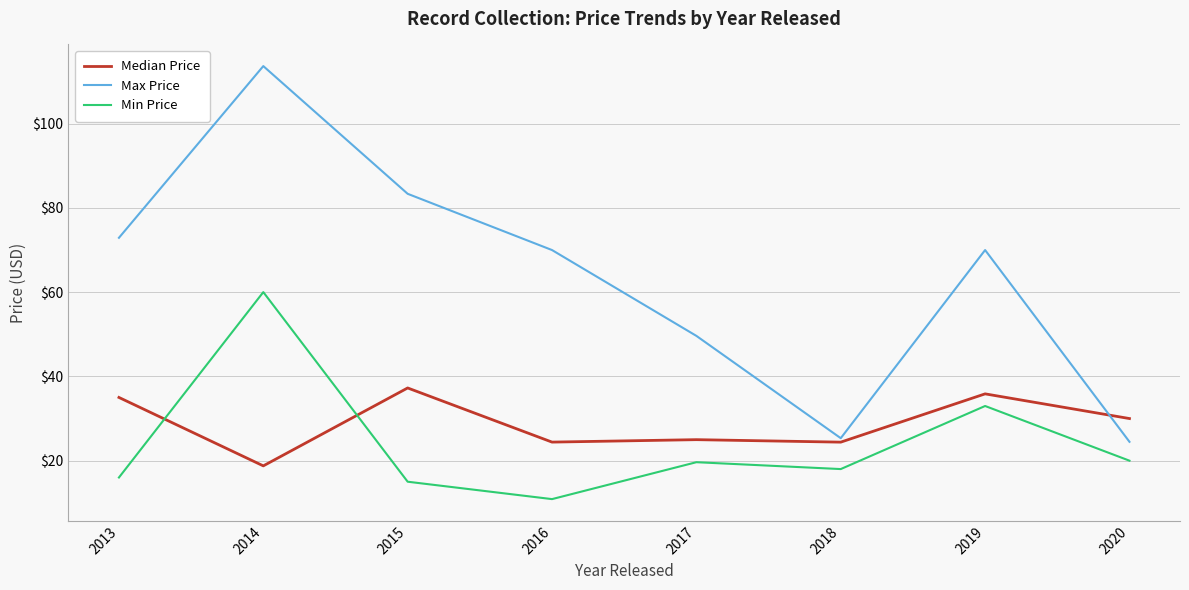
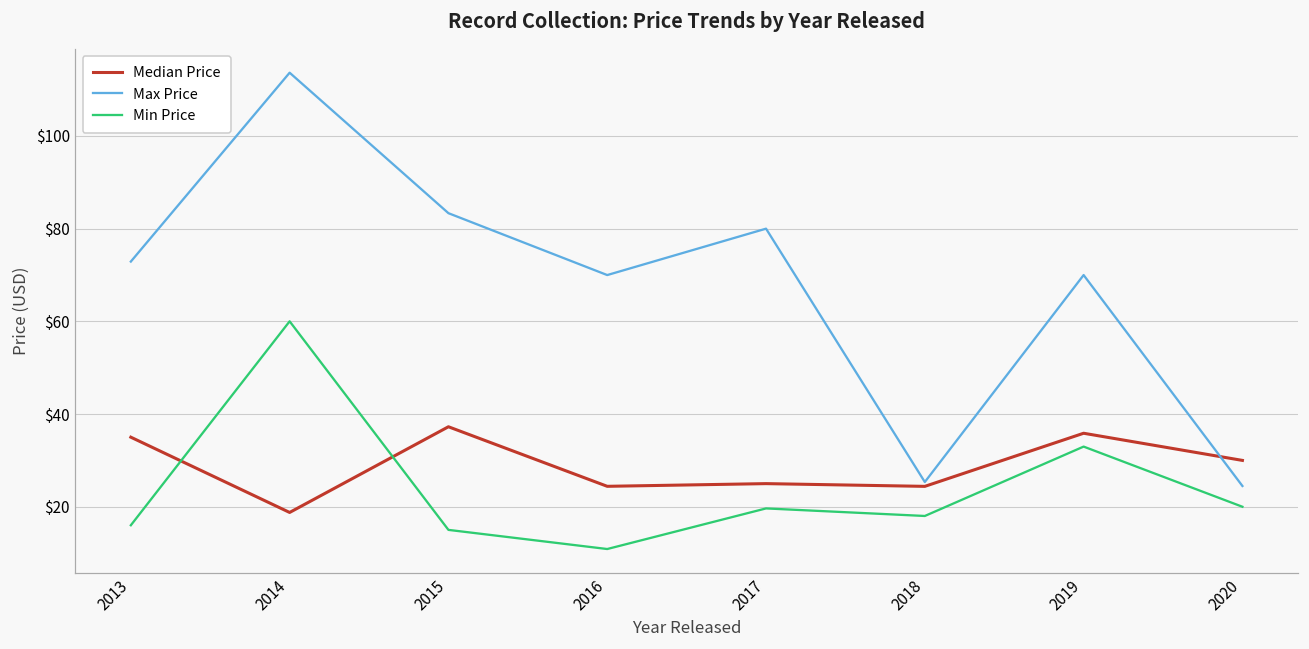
  {
    "Median Price": {
      "2013": "$35",
      "2014": "$19",
      "2015": "$37",
      "2016": "$24",
      "2017": "$25",
      "2018": "$24",
      "2019": "$36",
      "2020": "$30"
    },
    "Max Price": {
      "2013": "$73",
      "2014": "$114",
      "2015": "$83",
      "2016": "$70",
-     "2017": "$50",
+     "2017": "$80",
      "2018": "$25",
      "2019": "$70",
      "2020": "$24"
    },
    "Min Price": {
      "2013": "$16",
      "2014": "$60",
      "2015": "$15",
      "2016": "$11",
      "2017": "$20",
      "2018": "$18",
      "2019": "$33",
      "2020": "$20"
    }
  }
